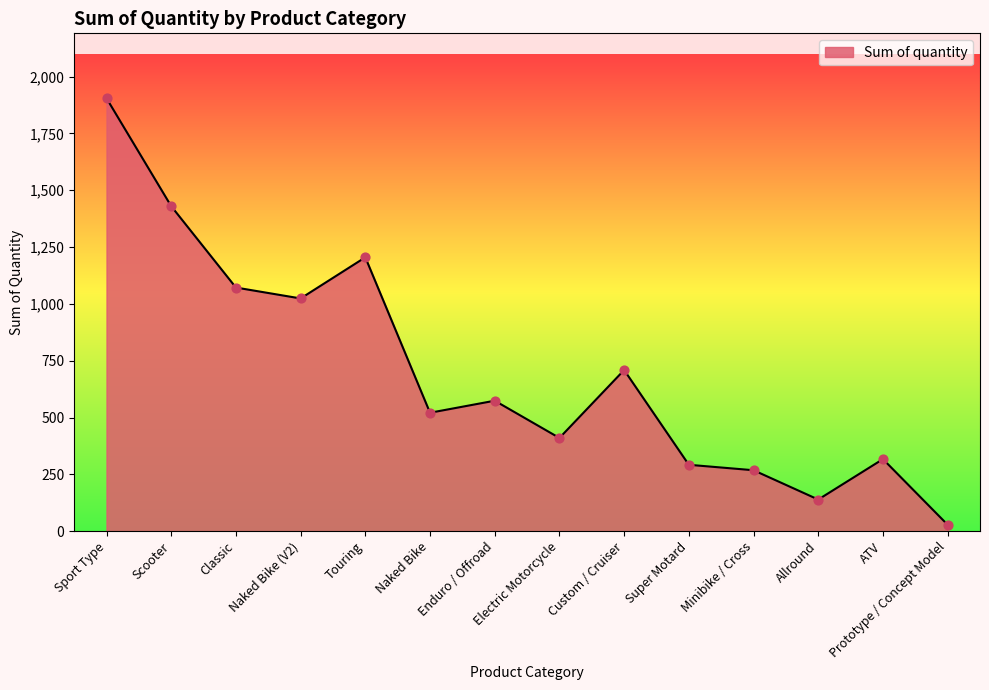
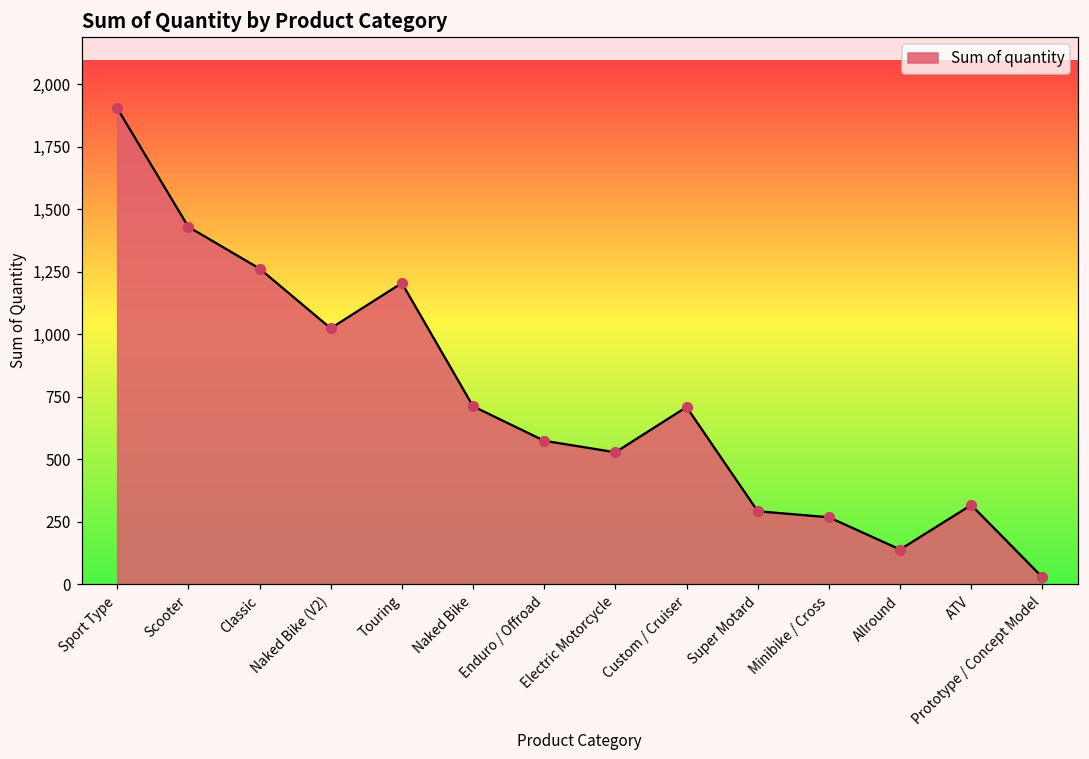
  {
    "Sport Type": "1,910",
    "Scooter": "1,430",
-   "Classic": "1,070",
+   "Classic": "1,260",
    "Naked Bike (V2)": "1,020",
    "Touring": "1,210",
-   "Naked Bike": "520",
+   "Naked Bike": "710",
    "Enduro / Offroad": "570",
-   "Electric Motorcycle": "410",
+   "Electric Motorcycle": "530",
    "Custom / Cruiser": "710",
    "Super Motard": "290",
    "Minibike / Cross": "270",
    "Allround": "140",
    "ATV": "320",
    "Prototype / Concept Model": "30"
  }
